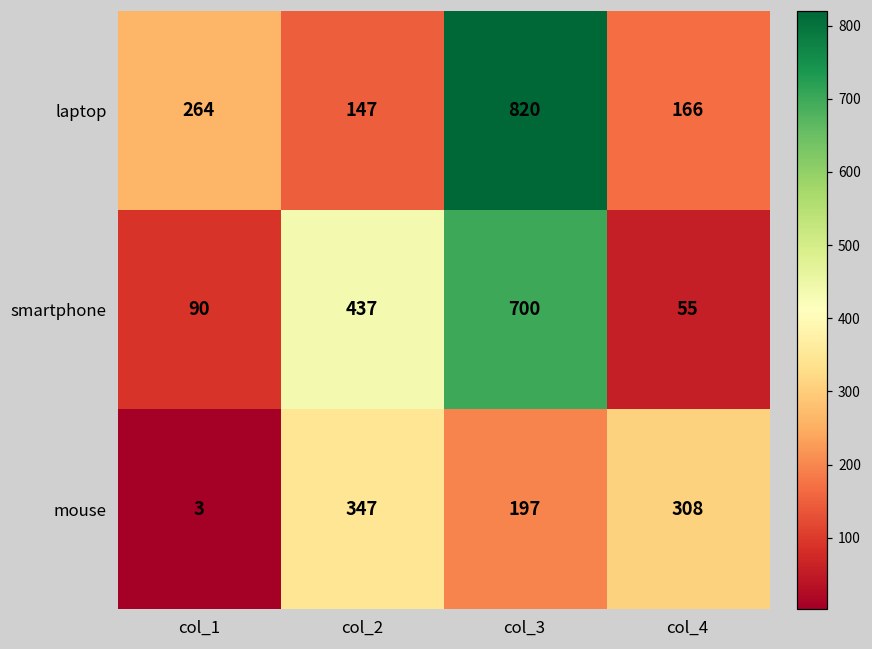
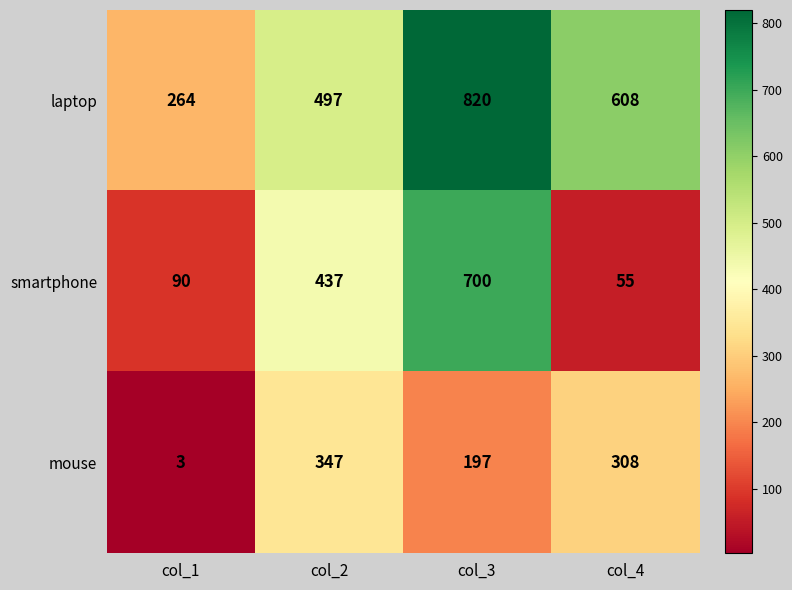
  {
    "laptop": {
      "col_1": 264,
-     "col_2": 147,
+     "col_2": 497,
      "col_3": 820,
-     "col_4": 166
+     "col_4": 608
    },
    "smartphone": {
      "col_1": 90,
      "col_2": 437,
      "col_3": 700,
      "col_4": 55
    },
    "mouse": {
      "col_1": 3,
      "col_2": 347,
      "col_3": 197,
      "col_4": 308
    }
  }
